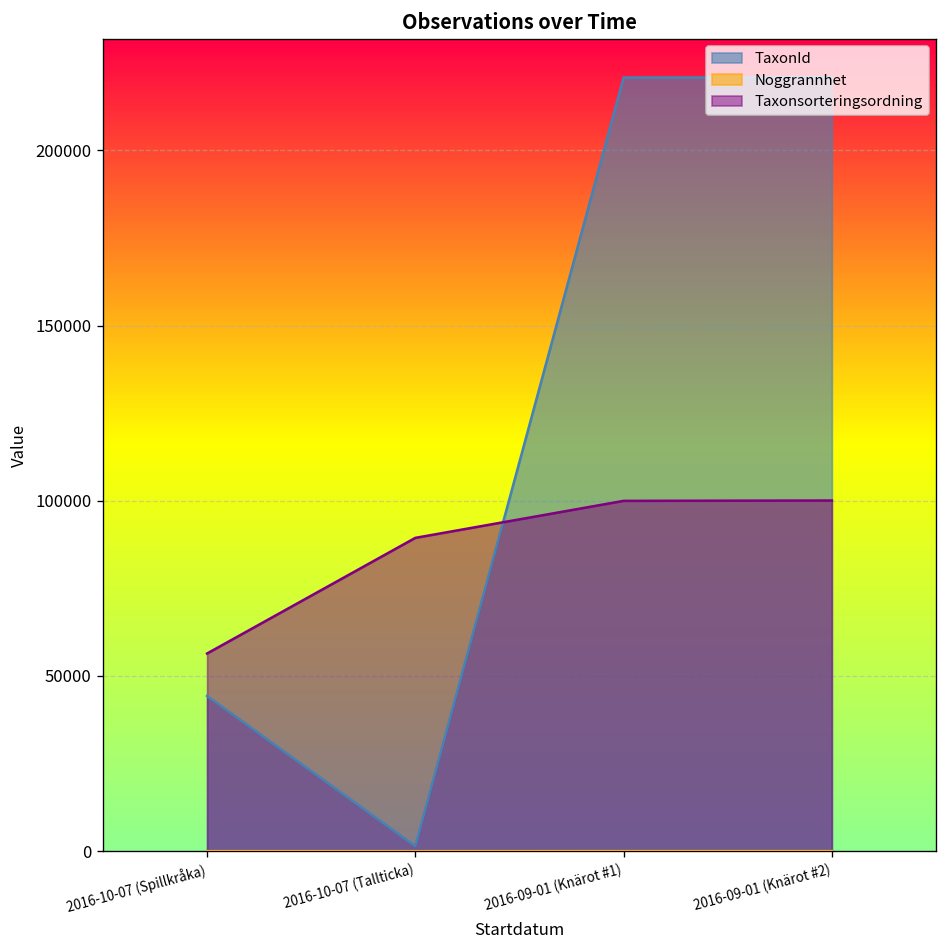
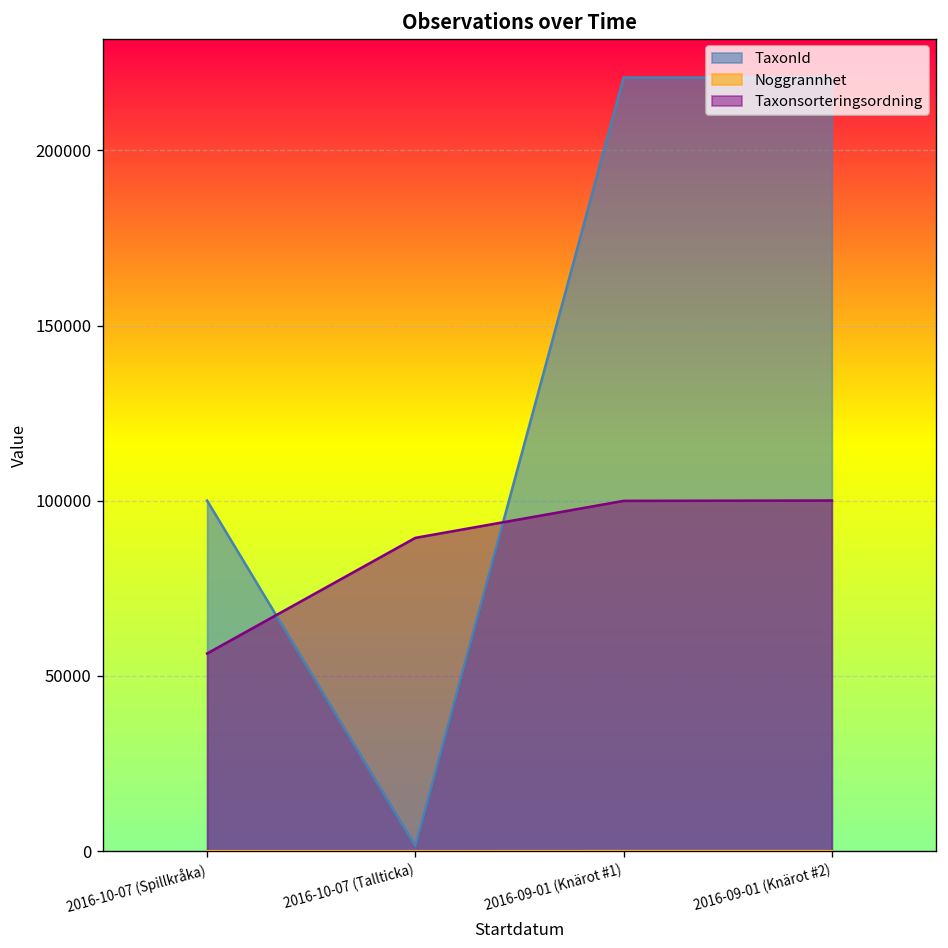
  {
    "TaxonId": {
-     "2016-10-07 (Spillkråka)": 44000,
+     "2016-10-07 (Spillkråka)": 100000,
      "2016-10-07 (Tallticka)": 1000,
      "2016-09-01 (Knärot #1)": 221000
    },
    "Noggrannhet": {
      "2016-10-07 (Spillkråka)": 0,
      "2016-10-07 (Tallticka)": 0,
      "2016-09-01 (Knärot #1)": 0,
      "2016-09-01 (Knärot #2)": 0
    },
    "Taxonsorteringsordning": {
      "2016-10-07 (Spillkråka)": 56000,
      "2016-10-07 (Tallticka)": 89000,
      "2016-09-01 (Knärot #1)": 100000,
      "2016-09-01 (Knärot #2)": 100000
    }
  }
